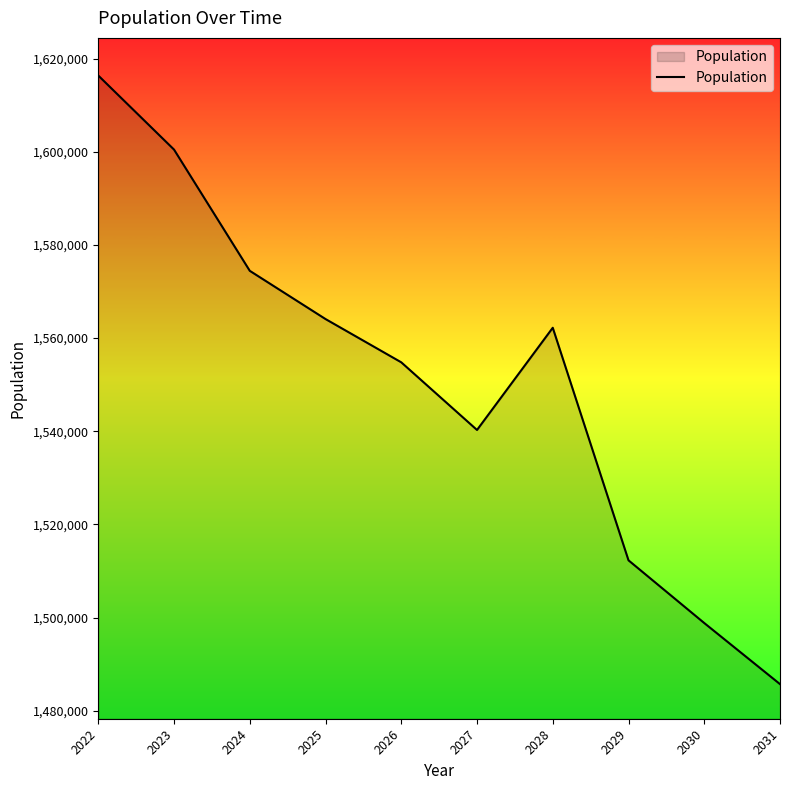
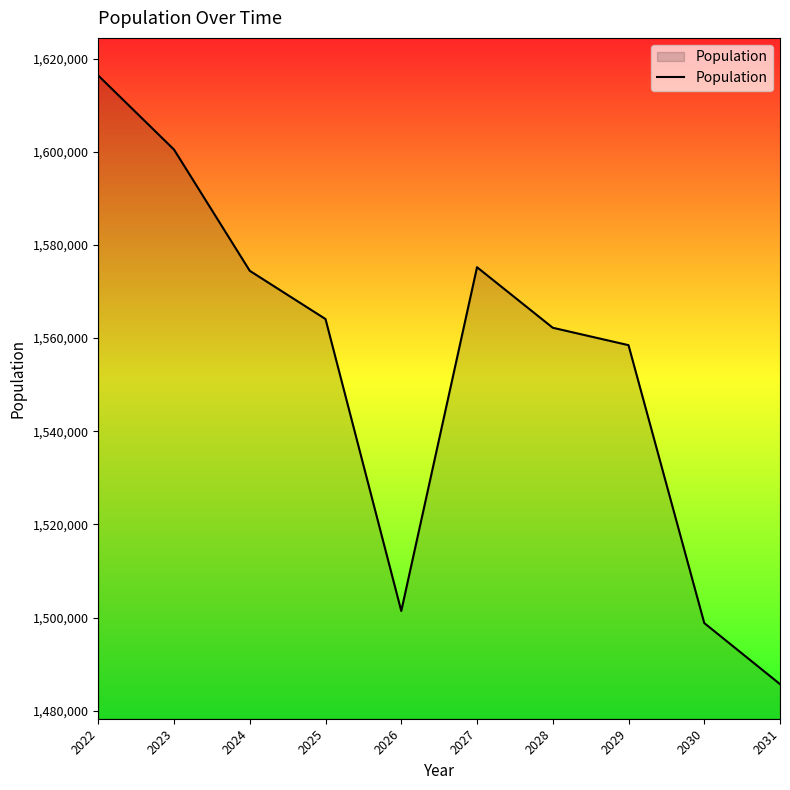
  {
    "2022": "1,616,000",
    "2023": "1,600,000",
    "2024": "1,574,000",
    "2025": "1,564,000",
-   "2026": "1,555,000",
-   "2027": "1,540,000",
+   "2026": "1,501,000",
+   "2027": "1,575,000",
    "2028": "1,562,000",
-   "2029": "1,512,000",
+   "2029": "1,558,000",
    "2030": "1,499,000",
    "2031": "1,486,000"
  }
